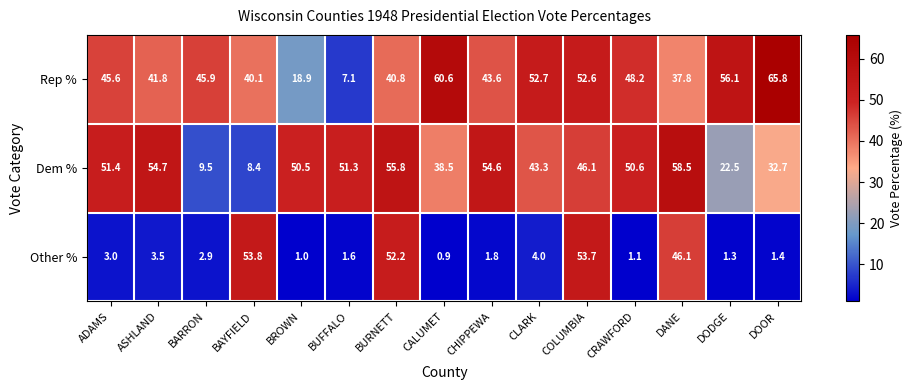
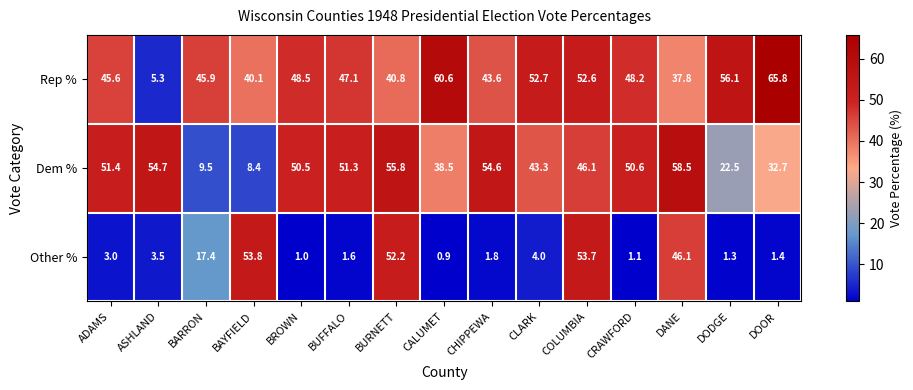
  {
    "Rep %": {
      "ADAMS": 45.6,
-     "ASHLAND": 41.8,
+     "ASHLAND": 5.3,
      "BARRON": 45.9,
      "BAYFIELD": 40.1,
-     "BROWN": 18.9,
-     "BUFFALO": 7.1,
+     "BROWN": 48.5,
+     "BUFFALO": 47.1,
      "BURNETT": 40.8,
      "CALUMET": 60.6,
      "CHIPPEWA": 43.6,
      "CLARK": 52.7,
      "COLUMBIA": 52.6,
      "CRAWFORD": 48.2,
      "DANE": 37.8,
      "DODGE": 56.1,
      "DOOR": 65.8
    },
    "Dem %": {
      "ADAMS": 51.4,
      "ASHLAND": 54.7,
      "BARRON": 9.5,
      "BAYFIELD": 8.4,
      "BROWN": 50.5,
      "BUFFALO": 51.3,
      "BURNETT": 55.8,
      "CALUMET": 38.5,
      "CHIPPEWA": 54.6,
      "CLARK": 43.3,
      "COLUMBIA": 46.1,
      "CRAWFORD": 50.6,
      "DANE": 58.5,
      "DODGE": 22.5,
      "DOOR": 32.7
    },
    "Other %": {
      "ADAMS": 3.0,
      "ASHLAND": 3.5,
-     "BARRON": 2.9,
+     "BARRON": 17.4,
      "BAYFIELD": 53.8,
      "BROWN": 1.0,
      "BUFFALO": 1.6,
      "BURNETT": 52.2,
      "CALUMET": 0.9,
      "CHIPPEWA": 1.8,
      "CLARK": 4.0,
      "COLUMBIA": 53.7,
      "CRAWFORD": 1.1,
      "DANE": 46.1,
      "DODGE": 1.3,
      "DOOR": 1.4
    }
  }
